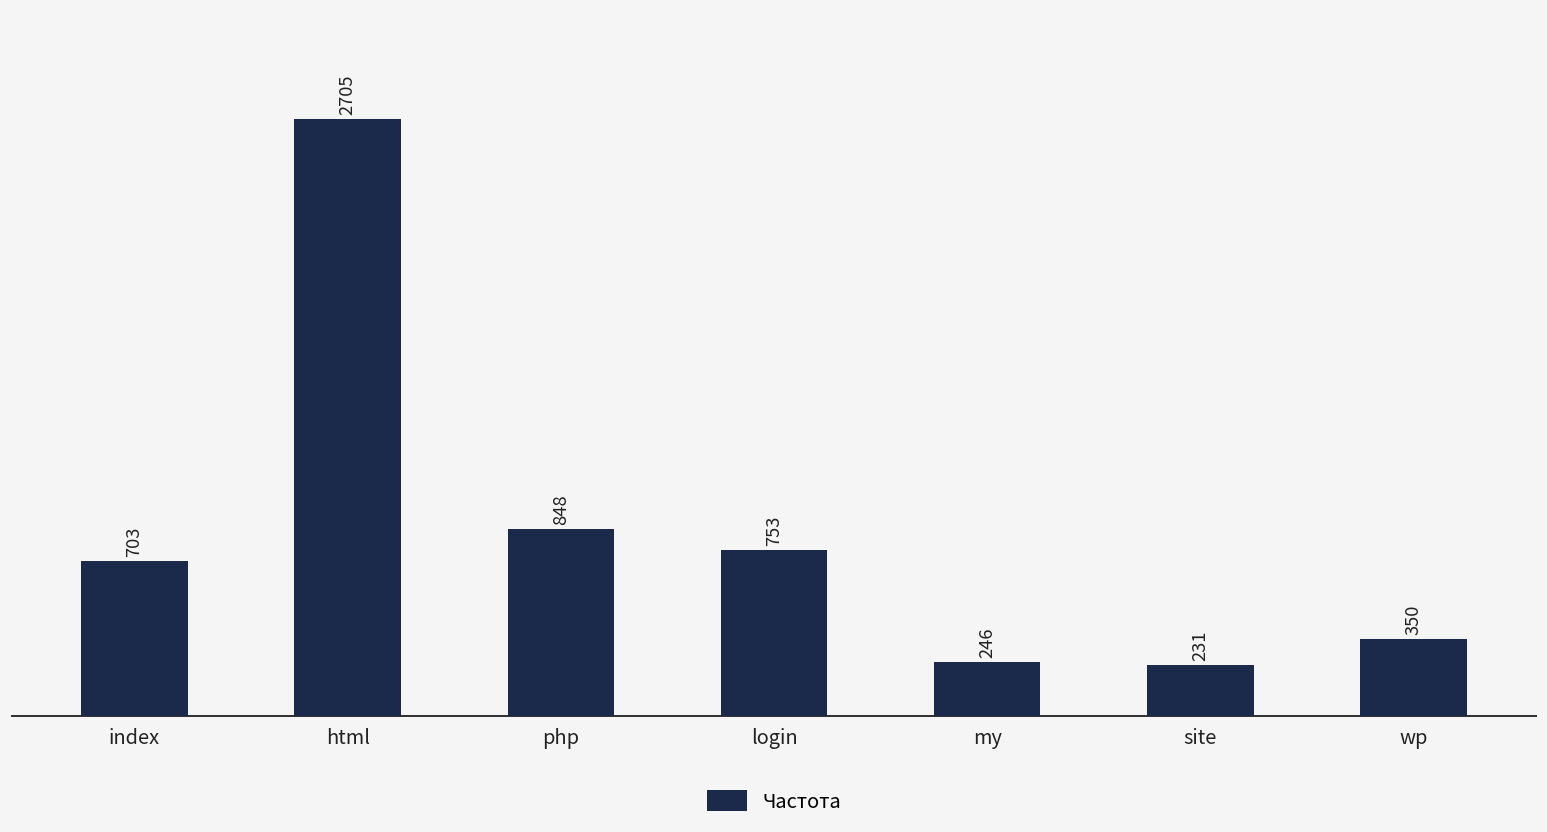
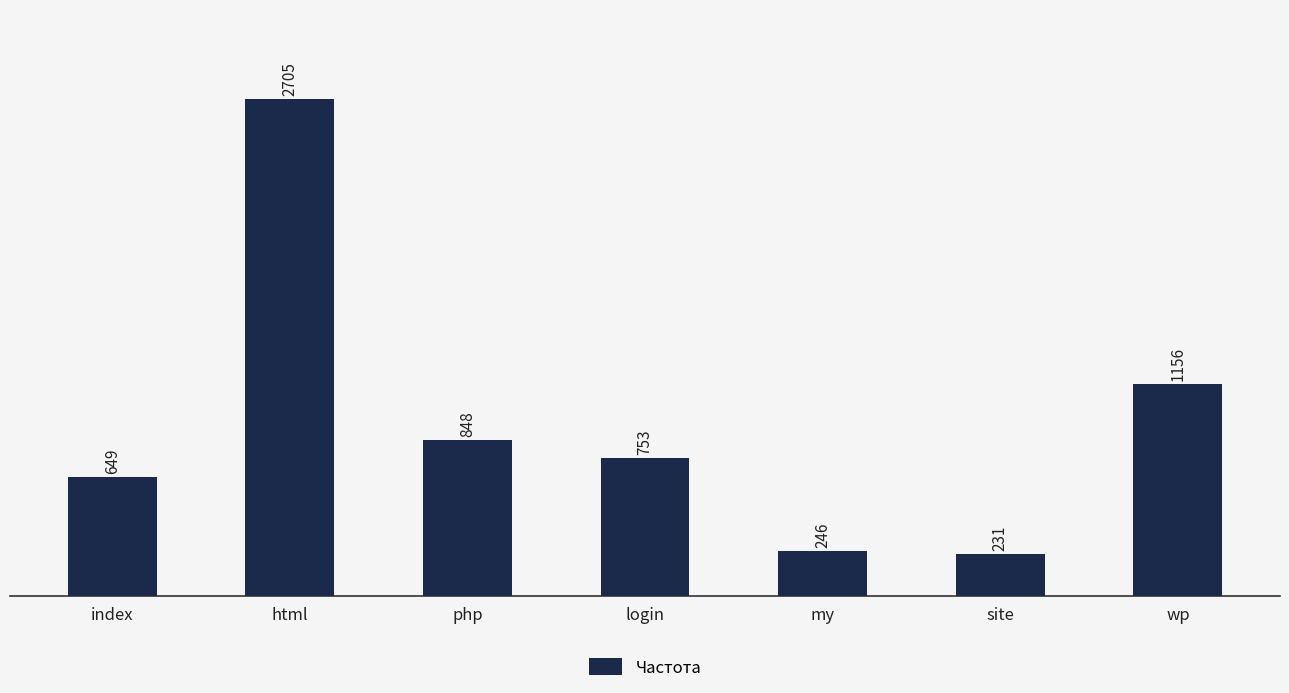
  {
-   "index": 703,
+   "index": 649,
    "html": 2705,
    "php": 848,
    "login": 753,
    "my": 246,
    "site": 231,
-   "wp": 350
+   "wp": 1156
  }
